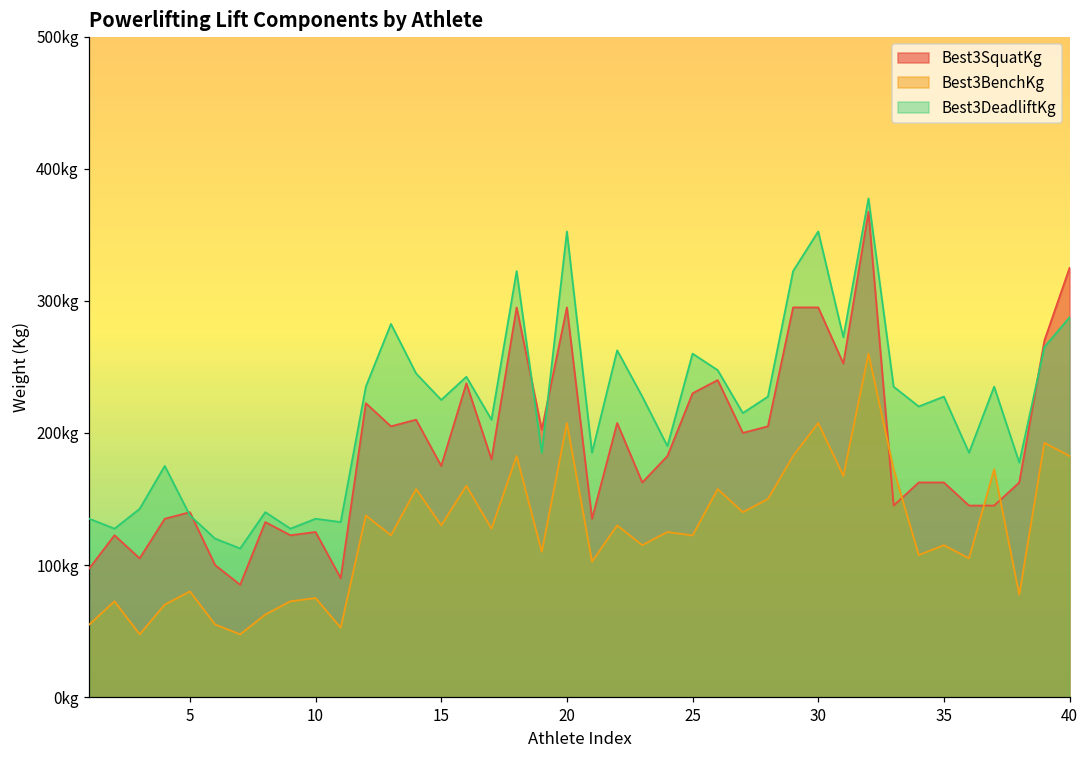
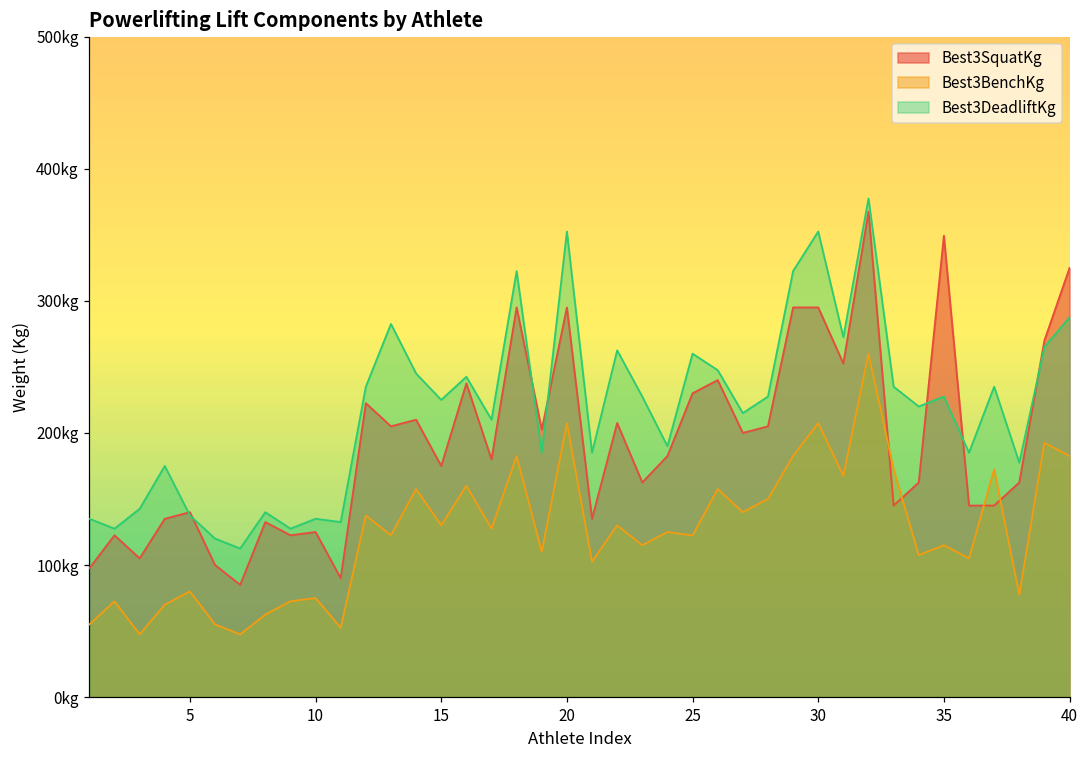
  {
    "Best3SquatKg": {
      "5": "140kg",
      "10": "125kg",
      "15": "175kg",
      "20": "295kg",
      "25": "230kg",
      "30": "295kg",
-     "35": "163kg",
+     "35": "349kg",
      "40": "325kg"
    },
    "Best3BenchKg": {
      "5": "80kg",
      "10": "75kg",
      "15": "130kg",
      "20": "208kg",
      "25": "122kg",
      "30": "208kg",
      "35": "115kg",
      "40": "183kg"
    },
    "Best3DeadliftKg": {
      "5": "138kg",
      "10": "135kg",
      "15": "225kg",
      "20": "353kg",
      "25": "260kg",
      "30": "353kg",
      "35": "228kg",
      "40": "288kg"
    }
  }
